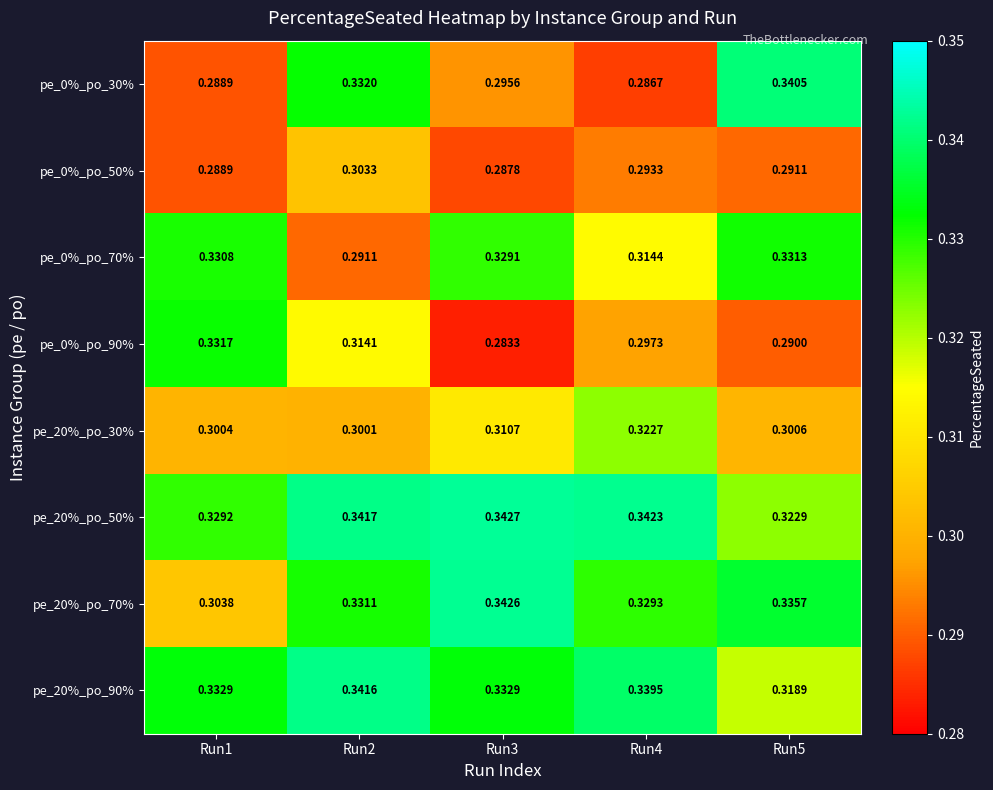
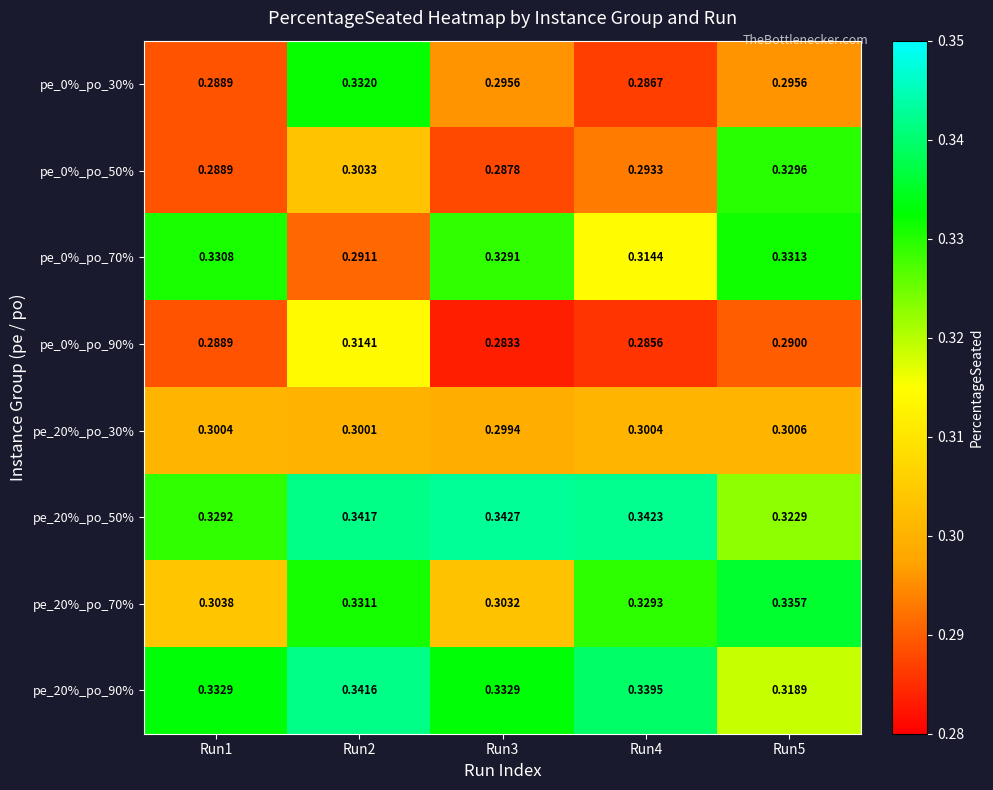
  {
    "pe_0%_po_30%": {
      "Run1": 0.2889,
      "Run2": 0.3320,
      "Run3": 0.2956,
      "Run4": 0.2867,
-     "Run5": 0.3405
+     "Run5": 0.2956
    },
    "pe_0%_po_50%": {
      "Run1": 0.2889,
      "Run2": 0.3033,
      "Run3": 0.2878,
      "Run4": 0.2933,
-     "Run5": 0.2911
+     "Run5": 0.3296
    },
    "pe_0%_po_70%": {
      "Run1": 0.3308,
      "Run2": 0.2911,
      "Run3": 0.3291,
      "Run4": 0.3144,
      "Run5": 0.3313
    },
    "pe_0%_po_90%": {
-     "Run1": 0.3317,
+     "Run1": 0.2889,
      "Run2": 0.3141,
      "Run3": 0.2833,
-     "Run4": 0.2973,
+     "Run4": 0.2856,
      "Run5": 0.2900
    },
    "pe_20%_po_30%": {
      "Run1": 0.3004,
      "Run2": 0.3001,
-     "Run3": 0.3107,
-     "Run4": 0.3227,
+     "Run3": 0.2994,
+     "Run4": 0.3004,
      "Run5": 0.3006
    },
    "pe_20%_po_50%": {
      "Run1": 0.3292,
      "Run2": 0.3417,
      "Run3": 0.3427,
      "Run4": 0.3423,
      "Run5": 0.3229
    },
    "pe_20%_po_70%": {
      "Run1": 0.3038,
      "Run2": 0.3311,
-     "Run3": 0.3426,
+     "Run3": 0.3032,
      "Run4": 0.3293,
      "Run5": 0.3357
    },
    "pe_20%_po_90%": {
      "Run1": 0.3329,
      "Run2": 0.3416,
      "Run3": 0.3329,
      "Run4": 0.3395,
      "Run5": 0.3189
    }
  }
